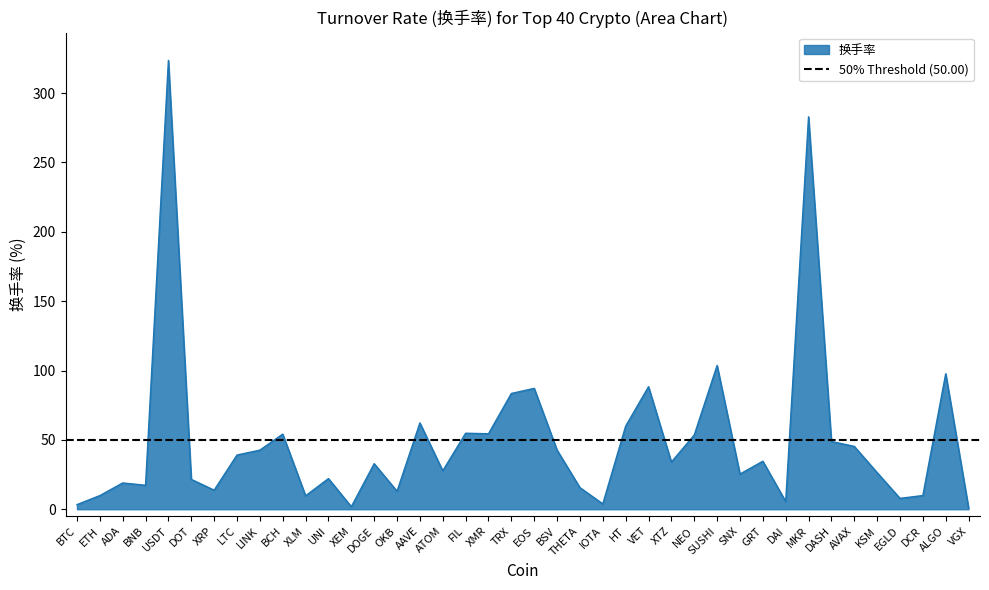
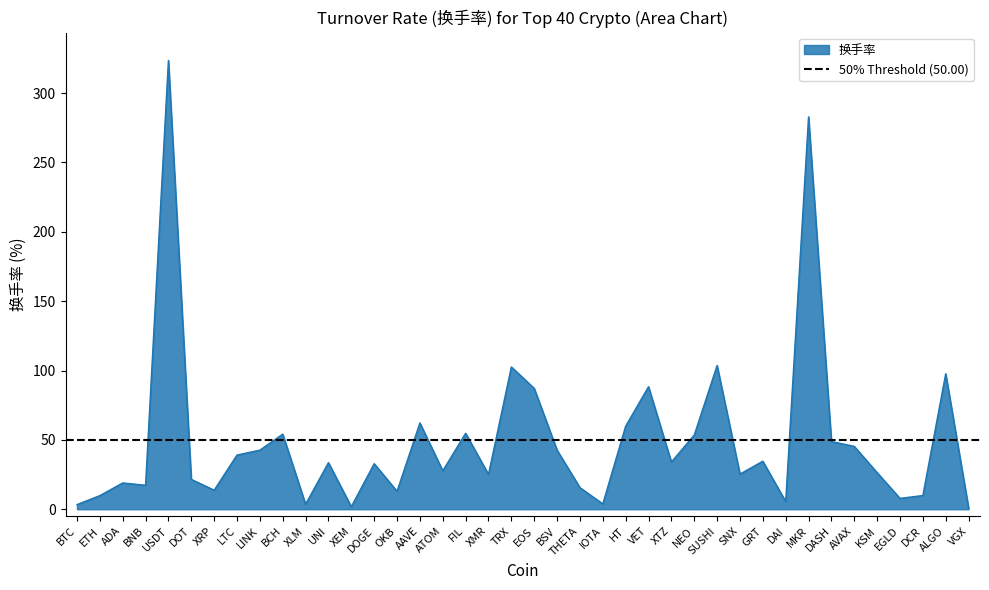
  {
    "BTC": 3,
    "ETH": 10,
    "ADA": 19,
    "BNB": 17,
    "USDT": 324,
    "DOT": 22,
    "XRP": 14,
    "LTC": 39,
    "LINK": 43,
    "BCH": 54,
-   "XLM": 10,
-   "UNI": 22,
+   "XLM": 4,
+   "UNI": 34,
    "XEM": 2,
    "DOGE": 33,
    "OKB": 13,
    "AAVE": 62,
    "ATOM": 28,
    "FIL": 55,
-   "XMR": 54,
-   "TRX": 83,
+   "XMR": 25,
+   "TRX": 103,
    "EOS": 87,
    "BSV": 43,
    "THETA": 16,
    "IOTA": 4,
    "HT": 60,
    "VET": 88,
    "XTZ": 34,
    "NEO": 54,
    "SUSHI": 104,
    "SNX": 25,
    "GRT": 35,
    "DAI": 6,
    "MKR": 283,
    "DASH": 49,
    "AVAX": 45,
    "KSM": 26,
    "EGLD": 8,
    "DCR": 10,
    "ALGO": 98,
    "VGX": 1
  }
